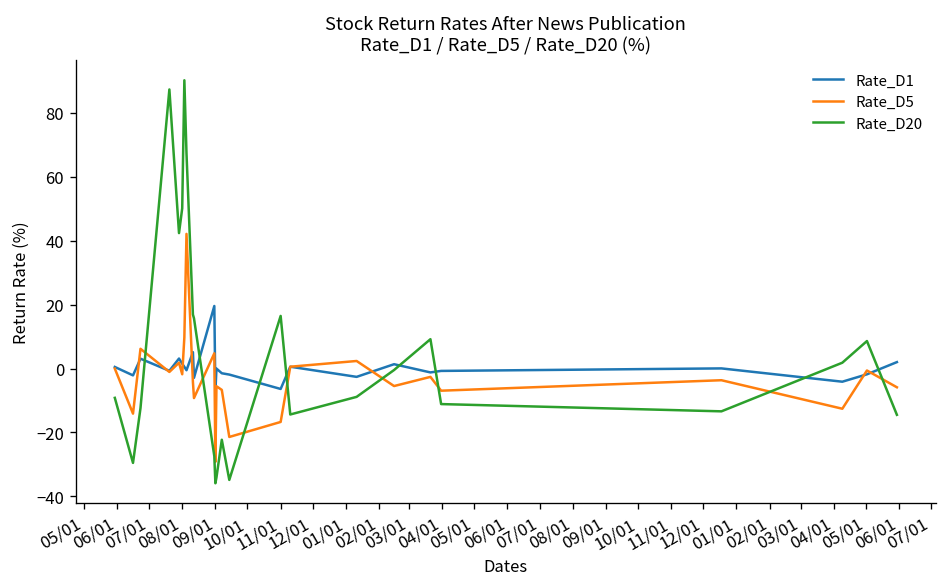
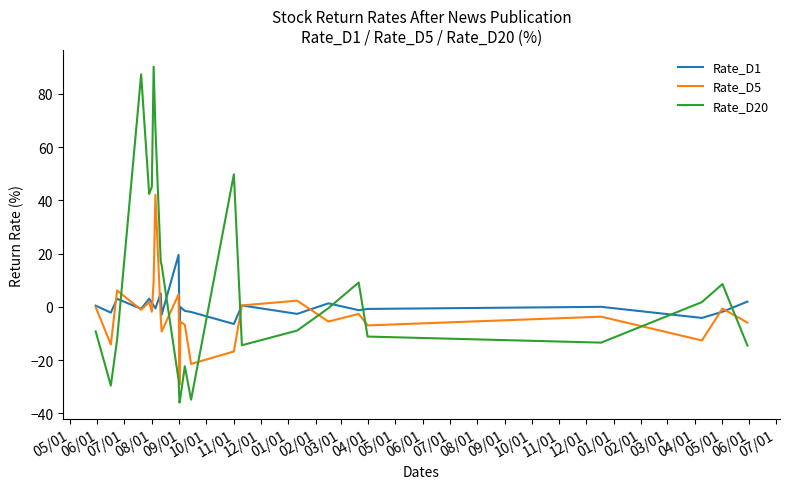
  {
    "Rate_D1": {
      "08/01": 2,
      "09/01": -7,
      "11/01": -6
    },
    "Rate_D5": {
      "08/01": -2,
      "09/01": -29,
      "11/01": -17
    },
    "Rate_D20": {
-     "08/01": 50,
+     "08/01": 45,
      "09/01": -36,
-     "11/01": 16
+     "11/01": 50
    }
  }
